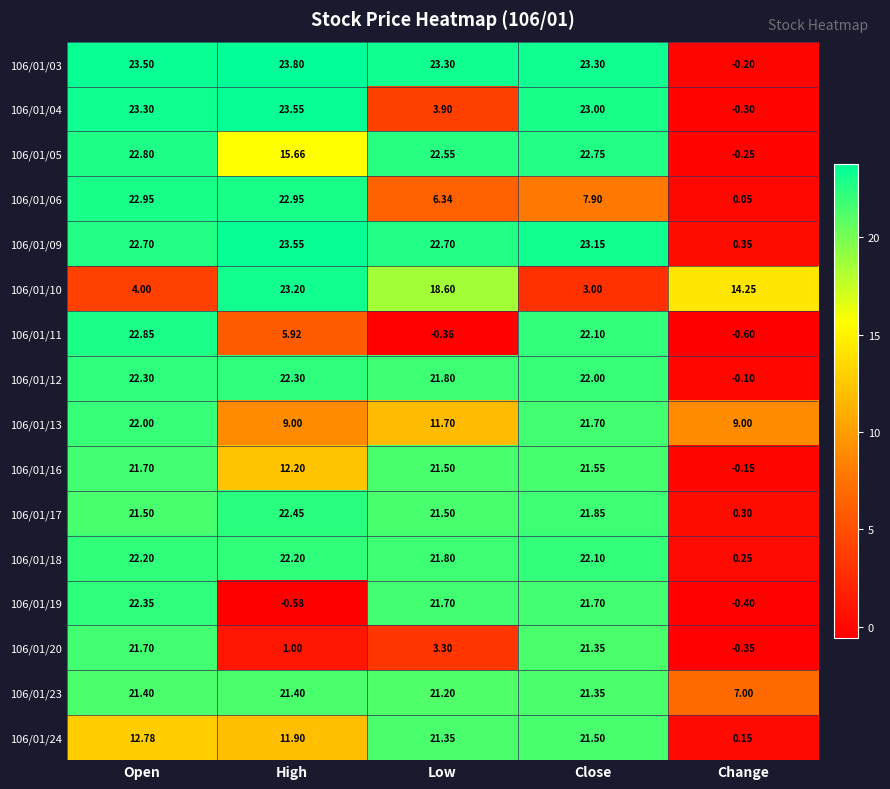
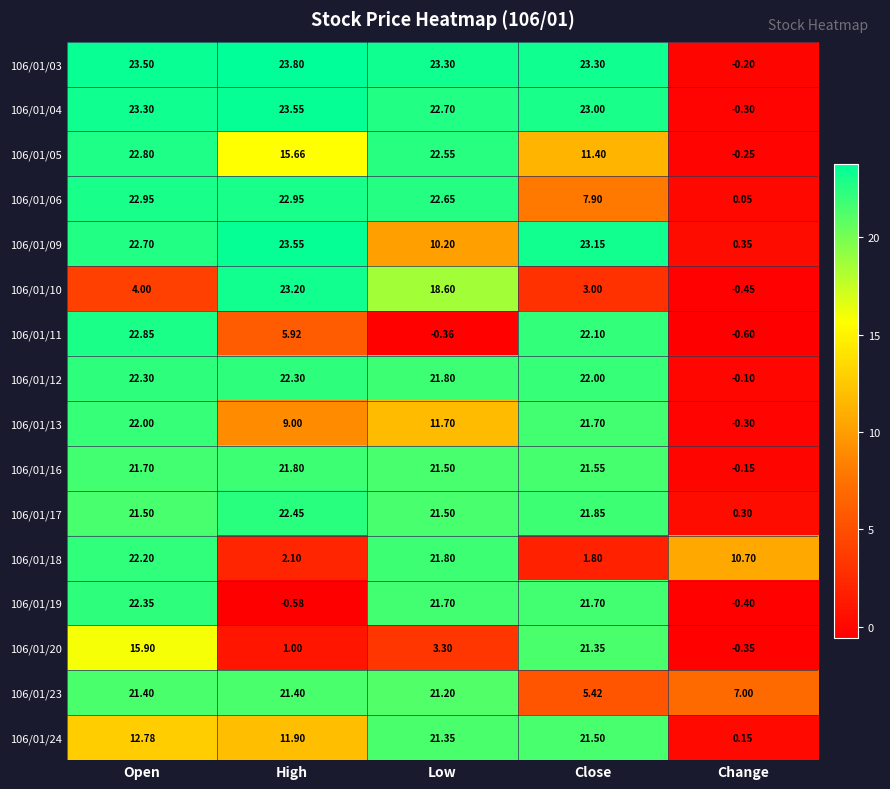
  {
    "106/01/03": {
      "Open": 23.50,
      "High": 23.80,
      "Low": 23.30,
      "Close": 23.30,
      "Change": -0.20
    },
    "106/01/04": {
      "Open": 23.30,
      "High": 23.55,
-     "Low": 3.90,
+     "Low": 22.70,
      "Close": 23.00,
      "Change": -0.30
    },
    "106/01/05": {
      "Open": 22.80,
      "High": 15.66,
      "Low": 22.55,
-     "Close": 22.75,
+     "Close": 11.40,
      "Change": -0.25
    },
    "106/01/06": {
      "Open": 22.95,
      "High": 22.95,
-     "Low": 6.34,
+     "Low": 22.65,
      "Close": 7.90,
      "Change": 0.05
    },
    "106/01/09": {
      "Open": 22.70,
      "High": 23.55,
-     "Low": 22.70,
+     "Low": 10.20,
      "Close": 23.15,
      "Change": 0.35
    },
    "106/01/10": {
      "Open": 4.00,
      "High": 23.20,
      "Low": 18.60,
      "Close": 3.00,
-     "Change": 14.25
+     "Change": -0.45
    },
    "106/01/11": {
      "Open": 22.85,
      "High": 5.92,
      "Low": -0.36,
      "Close": 22.10,
      "Change": -0.60
    },
    "106/01/12": {
      "Open": 22.30,
      "High": 22.30,
      "Low": 21.80,
      "Close": 22.00,
      "Change": -0.10
    },
    "106/01/13": {
      "Open": 22.00,
      "High": 9.00,
      "Low": 11.70,
      "Close": 21.70,
-     "Change": 9.00
+     "Change": -0.30
    },
    "106/01/16": {
      "Open": 21.70,
-     "High": 12.20,
+     "High": 21.80,
      "Low": 21.50,
      "Close": 21.55,
      "Change": -0.15
    },
    "106/01/17": {
      "Open": 21.50,
      "High": 22.45,
      "Low": 21.50,
      "Close": 21.85,
      "Change": 0.30
    },
    "106/01/18": {
      "Open": 22.20,
-     "High": 22.20,
+     "High": 2.10,
      "Low": 21.80,
-     "Close": 22.10,
-     "Change": 0.25
+     "Close": 1.80,
+     "Change": 10.70
    },
    "106/01/19": {
      "Open": 22.35,
      "High": -0.58,
      "Low": 21.70,
      "Close": 21.70,
      "Change": -0.40
    },
    "106/01/20": {
-     "Open": 21.70,
+     "Open": 15.90,
      "High": 1.00,
      "Low": 3.30,
      "Close": 21.35,
      "Change": -0.35
    },
    "106/01/23": {
      "Open": 21.40,
      "High": 21.40,
      "Low": 21.20,
-     "Close": 21.35,
+     "Close": 5.42,
      "Change": 7.00
    },
    "106/01/24": {
      "Open": 12.78,
      "High": 11.90,
      "Low": 21.35,
      "Close": 21.50,
      "Change": 0.15
    }
  }
